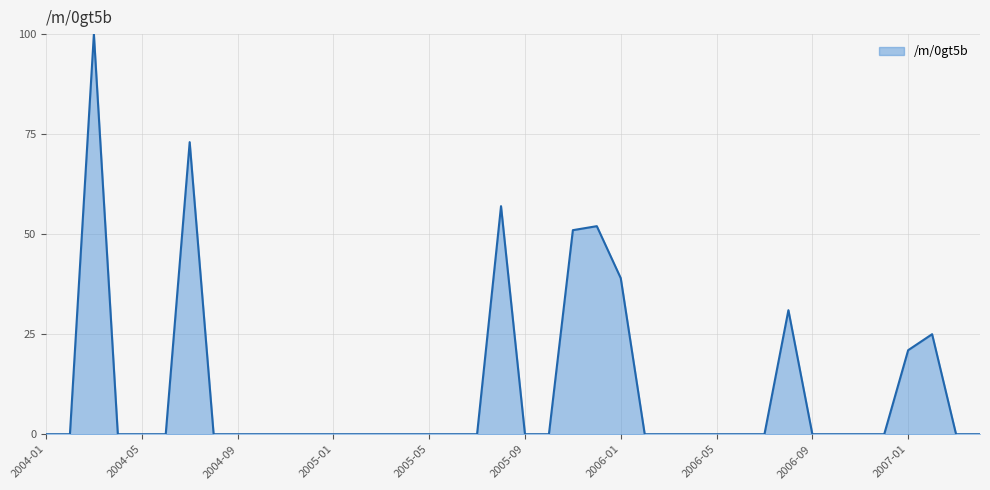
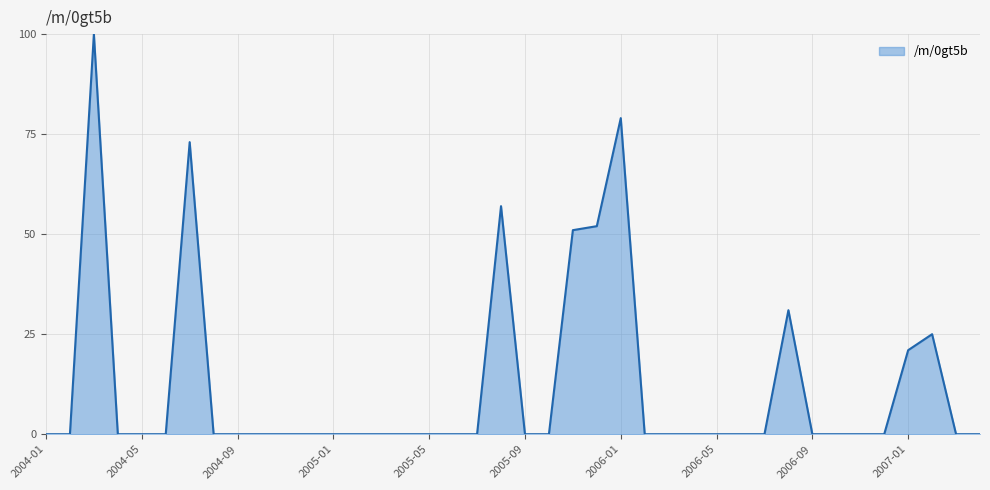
  {
    "2004-01": 0,
    "2004-05": 0,
    "2004-09": 0,
    "2005-01": 0,
    "2005-05": 0,
    "2005-09": 0,
-   "2006-01": 39,
+   "2006-01": 79,
    "2006-05": 0,
    "2006-09": 0,
    "2007-01": 21
  }
